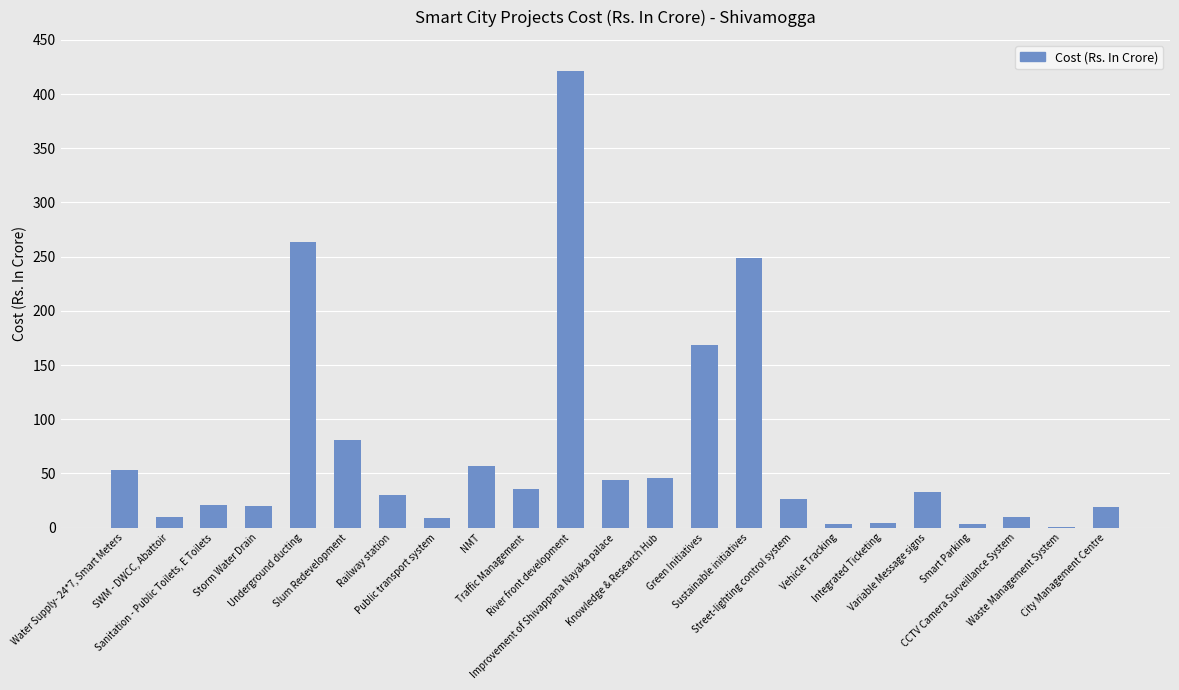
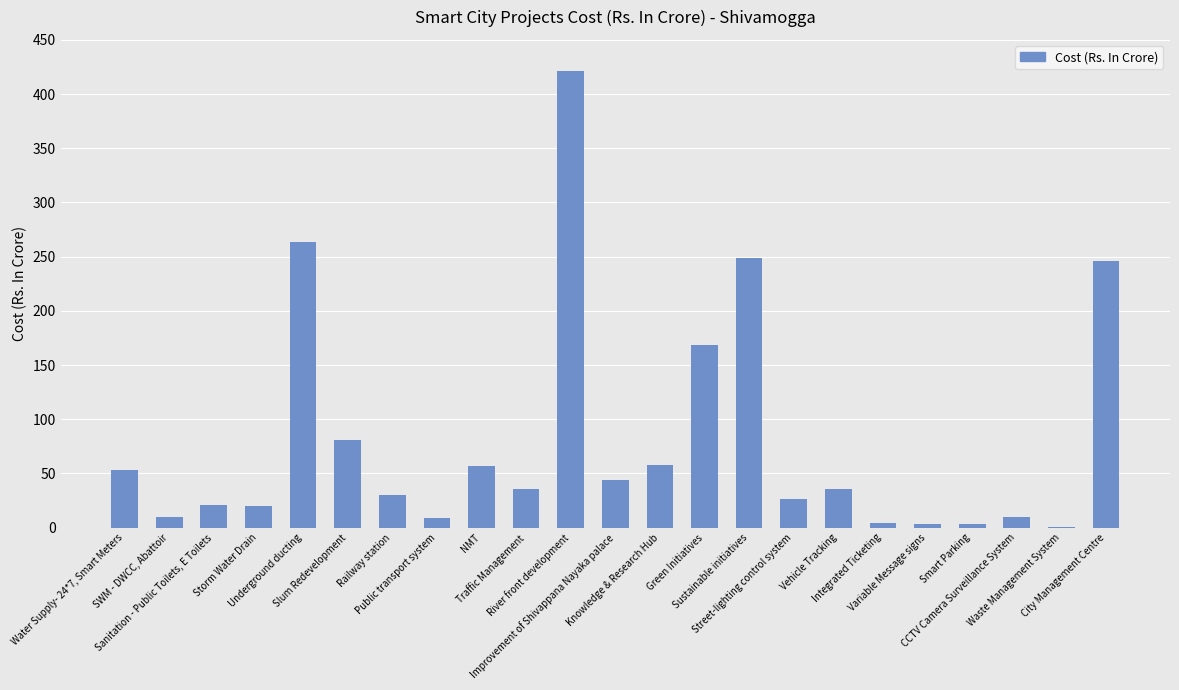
  {
    "Water Supply- 24*7, Smart Meters": 54,
    "SWM - DWCC, Abattoir": 10,
    "Sanitation - Public Toilets, E Toilets": 21,
    "Storm Water Drain": 20,
    "Underground ducting": 264,
    "Slum Redevelopment": 81,
    "Railway station": 30,
    "Public transport system": 9,
    "NMT": 57,
    "Traffic Management": 36,
    "River front development": 421,
    "Improvement of Shivappana Nayaka palace": 44,
-   "Knowledge & Research Hub": 46,
+   "Knowledge & Research Hub": 58,
    "Green Initiatives": 169,
    "Sustainable initiatives": 249,
    "Street-lighting control system": 26,
-   "Vehicle Tracking": 4,
+   "Vehicle Tracking": 36,
    "Integrated Ticketing": 4,
-   "Variable Message signs": 33,
+   "Variable Message signs": 3,
    "Smart Parking": 3,
    "CCTV Camera Surveillance System": 10,
-   "City Management Centre": 19
+   "City Management Centre": 246
  }
